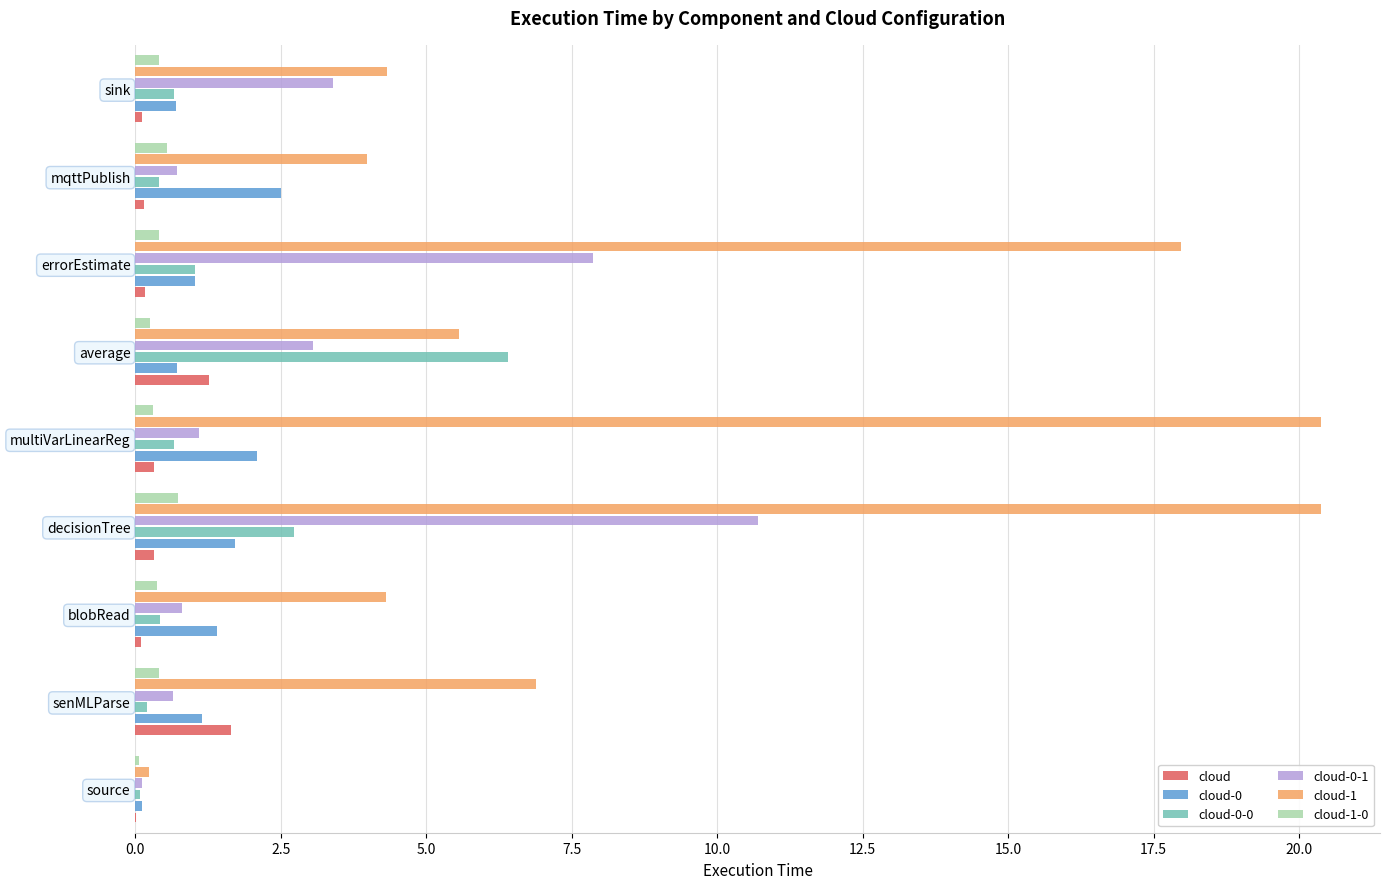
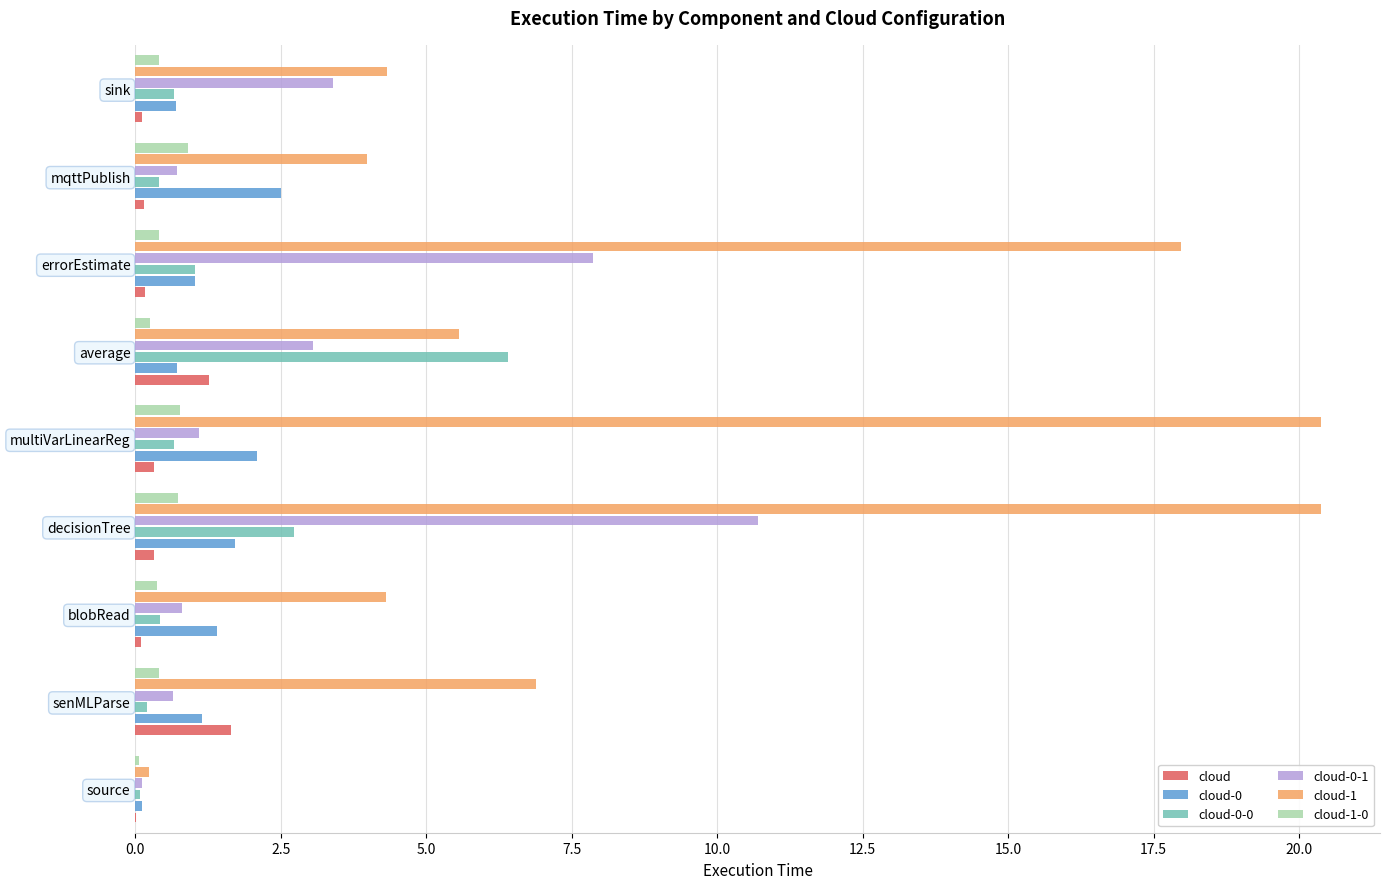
  {
    "cloud": {
      "sink": 0.1,
      "mqttPublish": 0.2,
      "errorEstimate": 0.2,
      "average": 1.3,
      "multiVarLinearReg": 0.3,
      "decisionTree": 0.3,
      "blobRead": 0.1,
      "senMLParse": 1.7
    },
    "cloud-0-1": {
      "sink": 3.4,
      "mqttPublish": 0.7,
      "errorEstimate": 7.9,
      "average": 3.1,
      "multiVarLinearReg": 1.1,
      "decisionTree": 10.7,
      "blobRead": 0.8,
      "senMLParse": 0.6,
      "source": 0.1
    },
    "cloud-1": {
      "sink": 4.3,
      "mqttPublish": 4.0,
      "errorEstimate": 18.0,
      "average": 5.6,
      "multiVarLinearReg": 20.4,
      "decisionTree": 20.4,
      "blobRead": 4.3,
      "senMLParse": 6.9,
      "source": 0.2
    },
    "cloud-1-0": {
      "sink": 0.4,
-     "mqttPublish": 0.5,
+     "mqttPublish": 0.9,
      "errorEstimate": 0.4,
      "average": 0.3,
-     "multiVarLinearReg": 0.3,
+     "multiVarLinearReg": 0.8,
      "decisionTree": 0.7,
      "blobRead": 0.4,
      "senMLParse": 0.4,
      "source": 0.1
    }
  }
